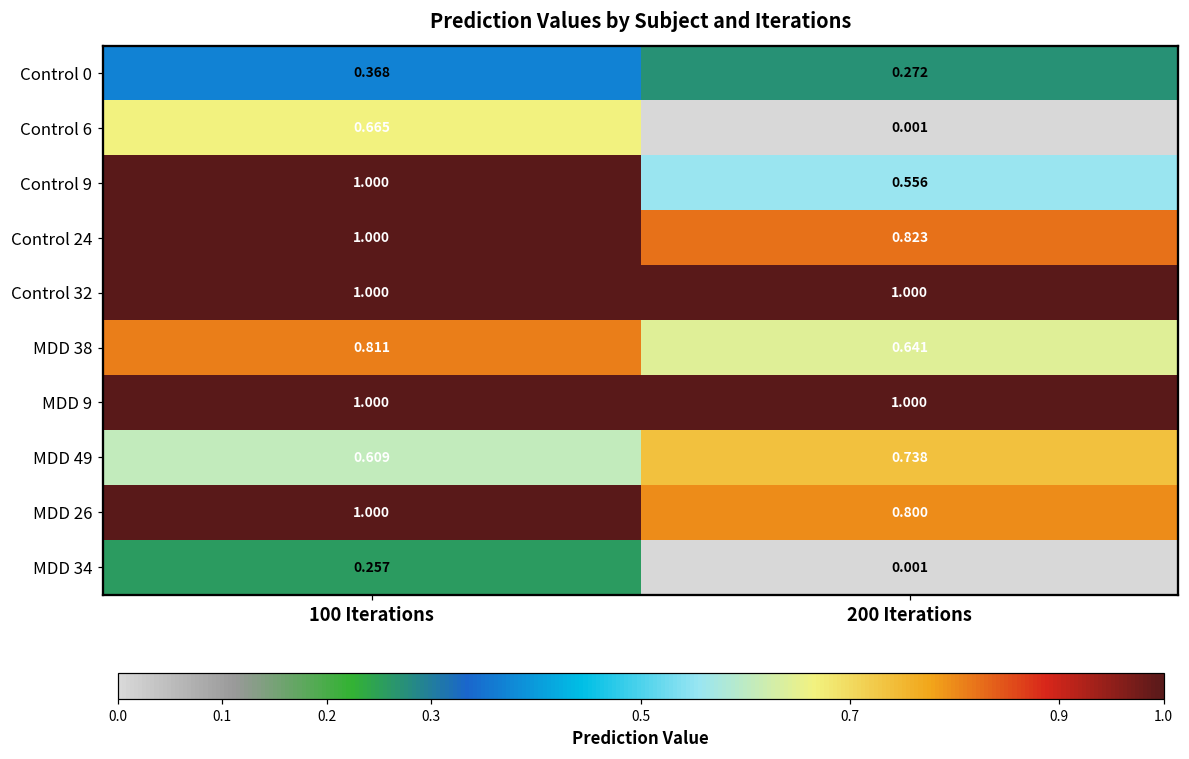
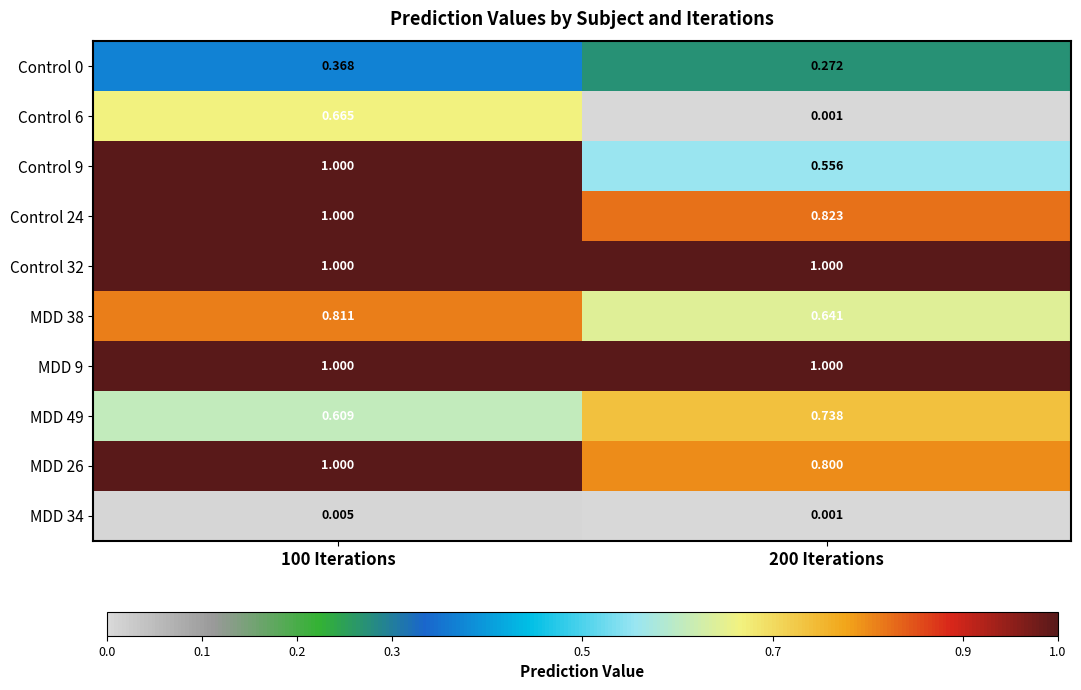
  {
    "Control 0": {
      "100 Iterations": 0.368,
      "200 Iterations": 0.272
    },
    "Control 6": {
      "100 Iterations": 0.665,
      "200 Iterations": 0.001
    },
    "Control 9": {
      "100 Iterations": 1.000,
      "200 Iterations": 0.556
    },
    "Control 24": {
      "100 Iterations": 1.000,
      "200 Iterations": 0.823
    },
    "Control 32": {
      "100 Iterations": 1.000,
      "200 Iterations": 1.000
    },
    "MDD 38": {
      "100 Iterations": 0.811,
      "200 Iterations": 0.641
    },
    "MDD 9": {
      "100 Iterations": 1.000,
      "200 Iterations": 1.000
    },
    "MDD 49": {
      "100 Iterations": 0.609,
      "200 Iterations": 0.738
    },
    "MDD 26": {
      "100 Iterations": 1.000,
      "200 Iterations": 0.800
    },
    "MDD 34": {
-     "100 Iterations": 0.257,
+     "100 Iterations": 0.005,
      "200 Iterations": 0.001
    }
  }
